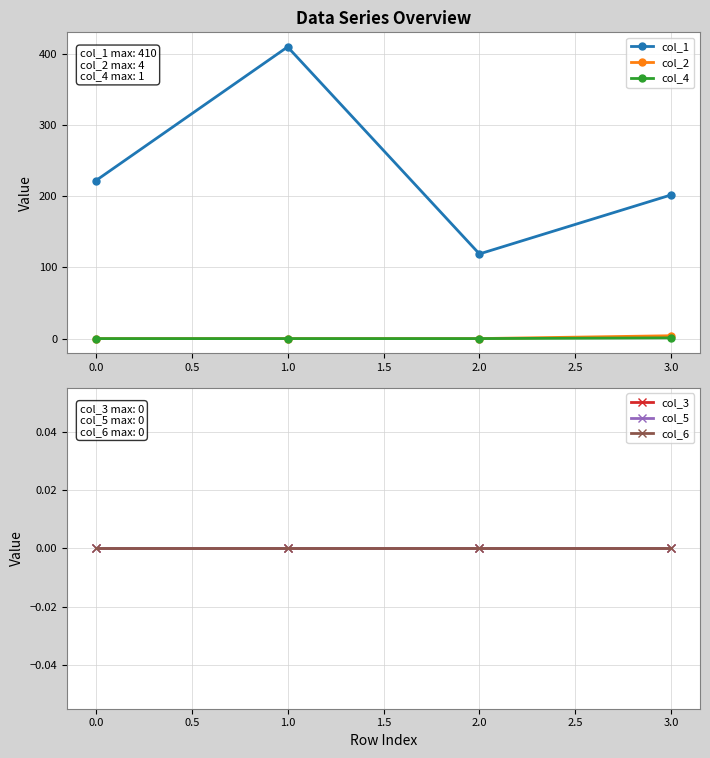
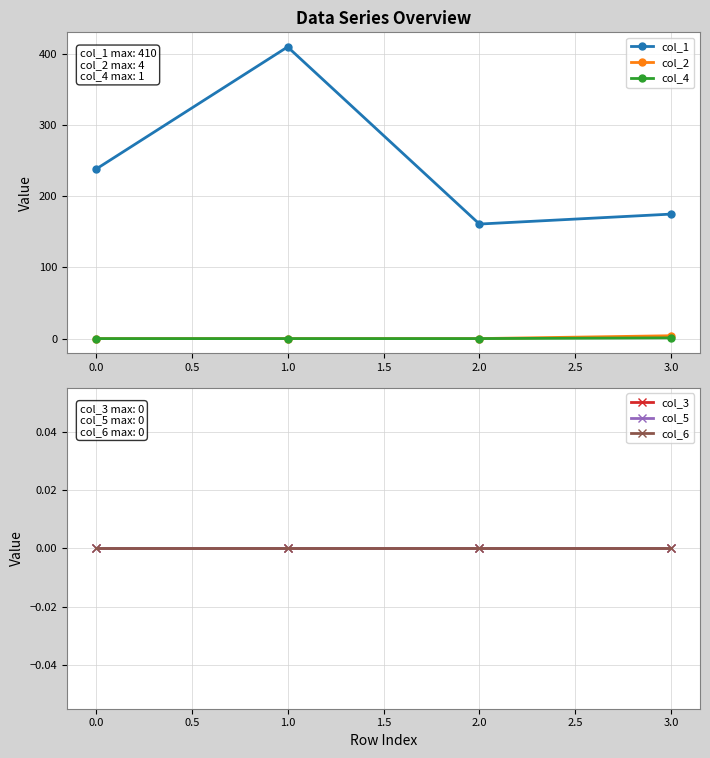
  {
    "Data Series Overview": {
      "col_1": {
-       "0.0": 220,
+       "0.0": 240,
        "1.0": 410,
-       "2.0": 120,
-       "3.0": 200
+       "2.0": 160,
+       "3.0": 180
      }
    }
  }
